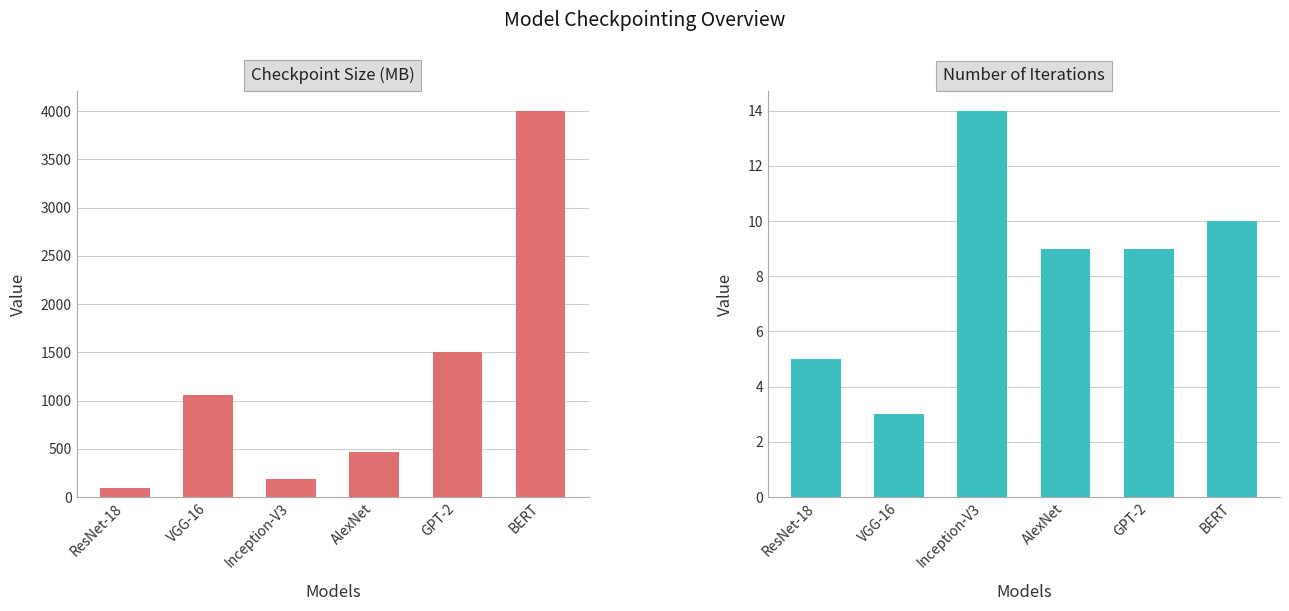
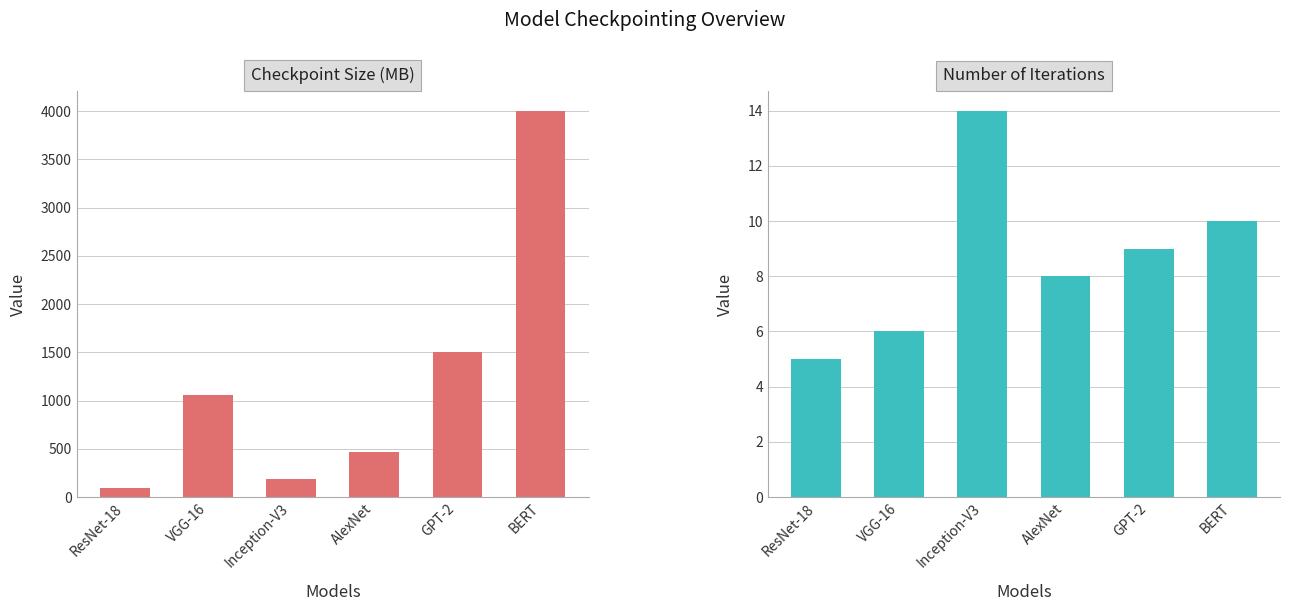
  {
    "Checkpoint Size (MB)": {
      "ResNet-18": 100,
      "VGG-16": 1100,
      "Inception-V3": 200,
      "AlexNet": 500,
      "GPT-2": 1500,
      "BERT": 4000
    },
    "Number of Iterations": {
      "ResNet-18": 5,
-     "VGG-16": 3,
+     "VGG-16": 6,
      "Inception-V3": 14,
-     "AlexNet": 9,
+     "AlexNet": 8,
      "GPT-2": 9,
      "BERT": 10
    }
  }
